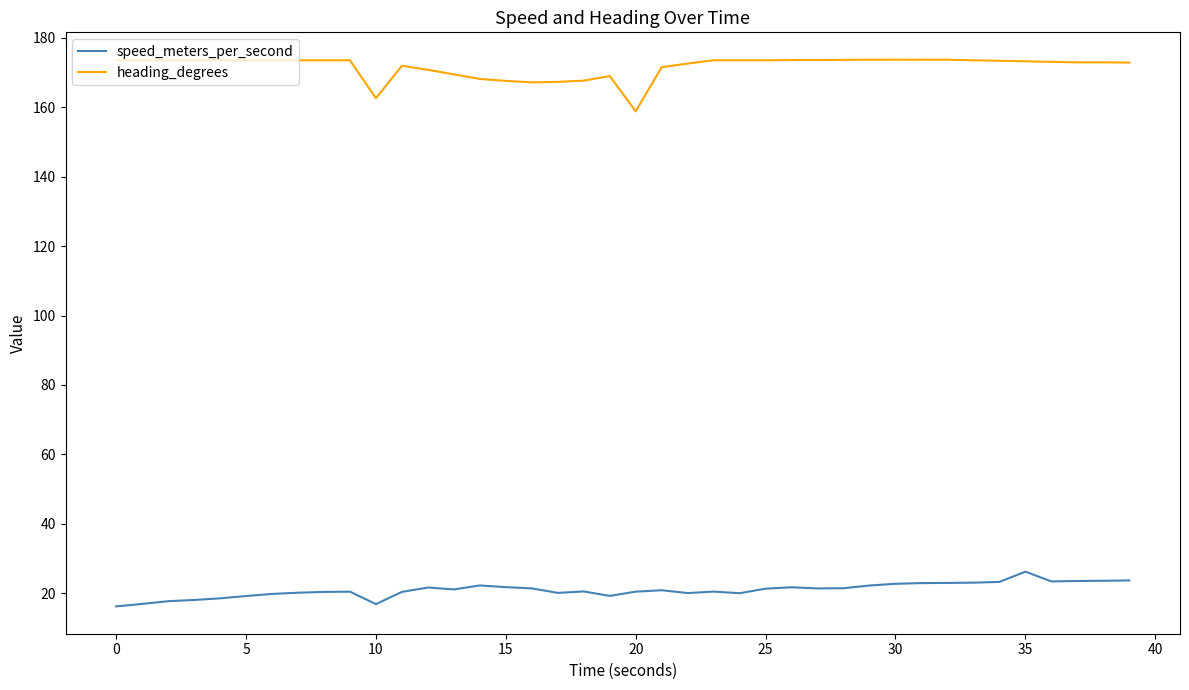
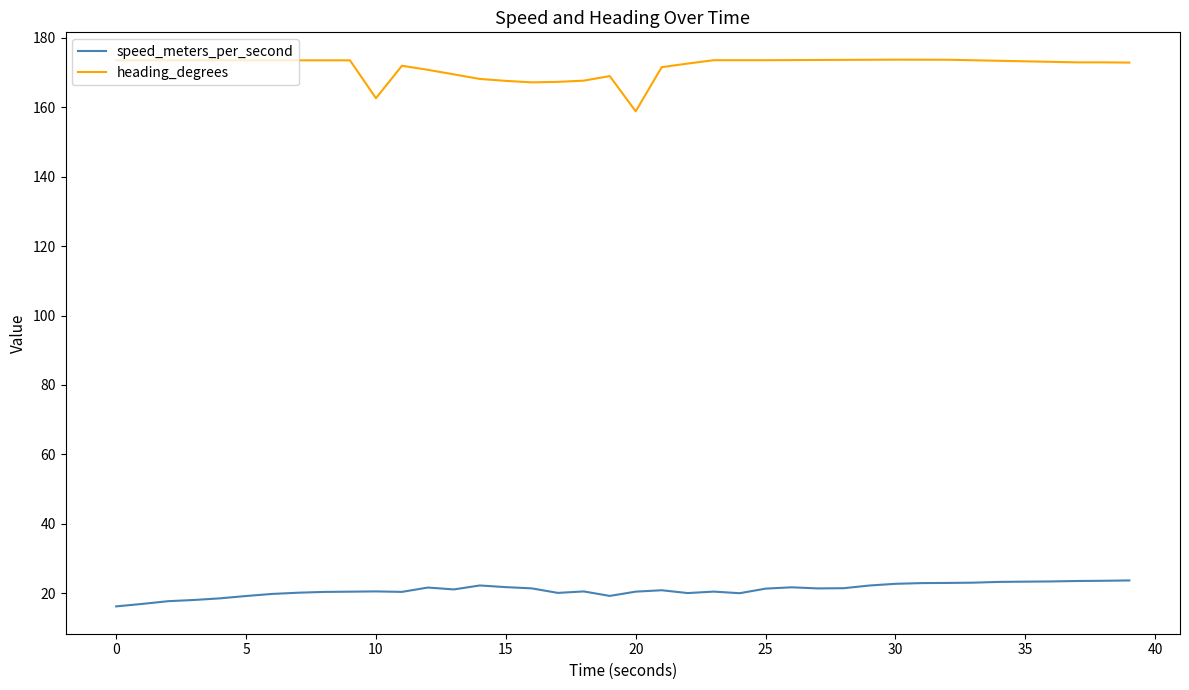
  {
    "speed_meters_per_second": {
      "0": 16,
      "5": 19,
-     "10": 17,
+     "10": 20,
      "15": 22,
      "20": 20,
      "25": 21,
      "30": 23,
-     "35": 26
+     "35": 23
    },
    "heading_degrees": {
      "10": 163,
      "15": 168,
      "20": 159,
      "25": 174,
      "30": 174,
      "35": 173
    }
  }
